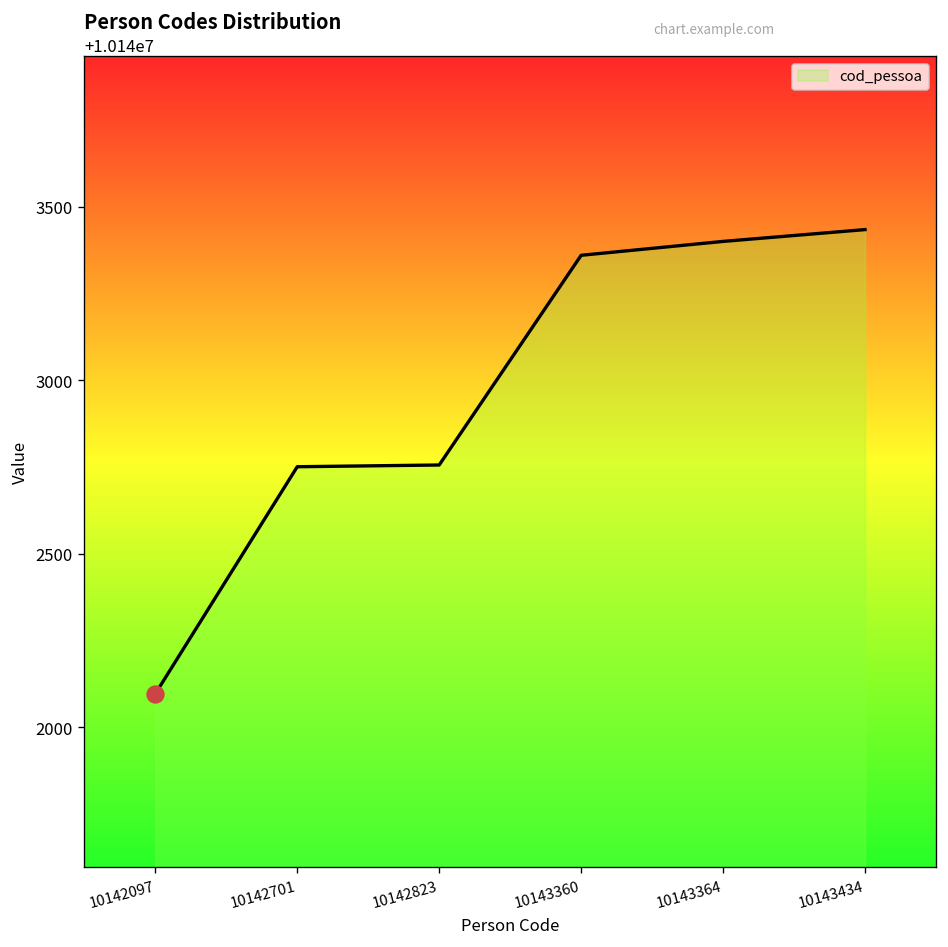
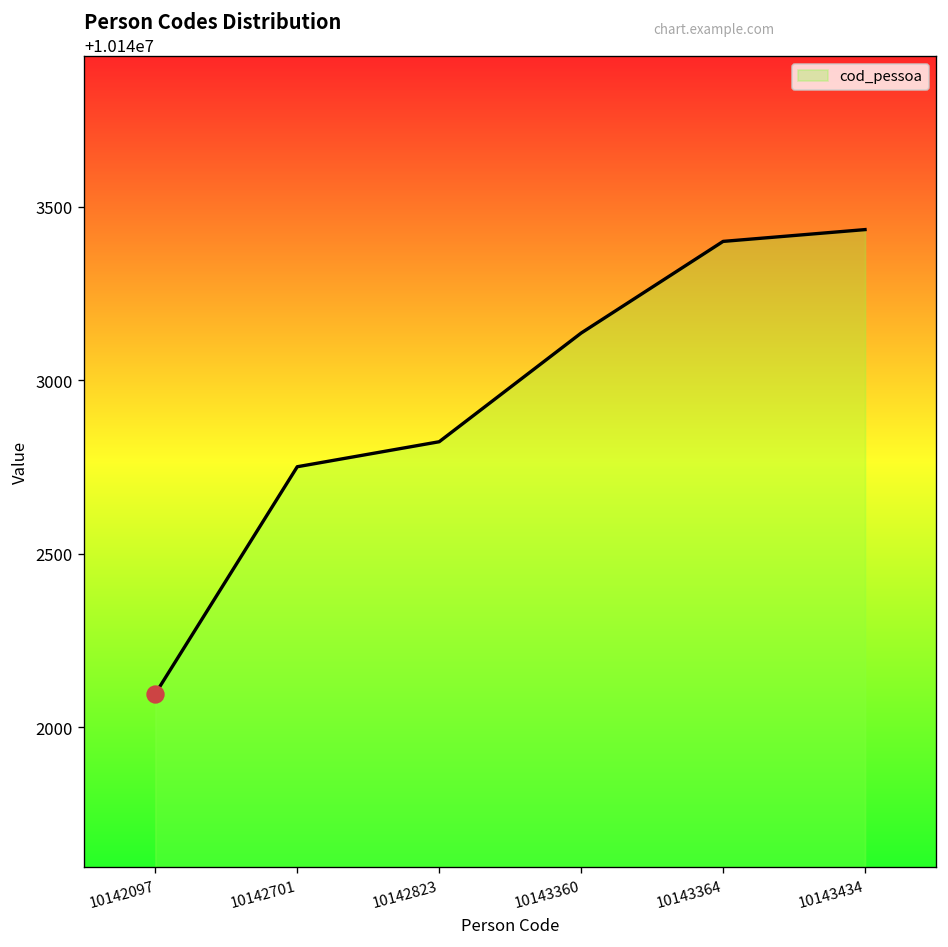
  {
    "cod_pessoa": {
      "10142701": 10142750,
-     "10142823": 10142760,
-     "10143360": 10143360,
+     "10142823": 10142820,
+     "10143360": 10143140,
      "10143364": 10143400,
      "10143434": 10143430
    }
  }
